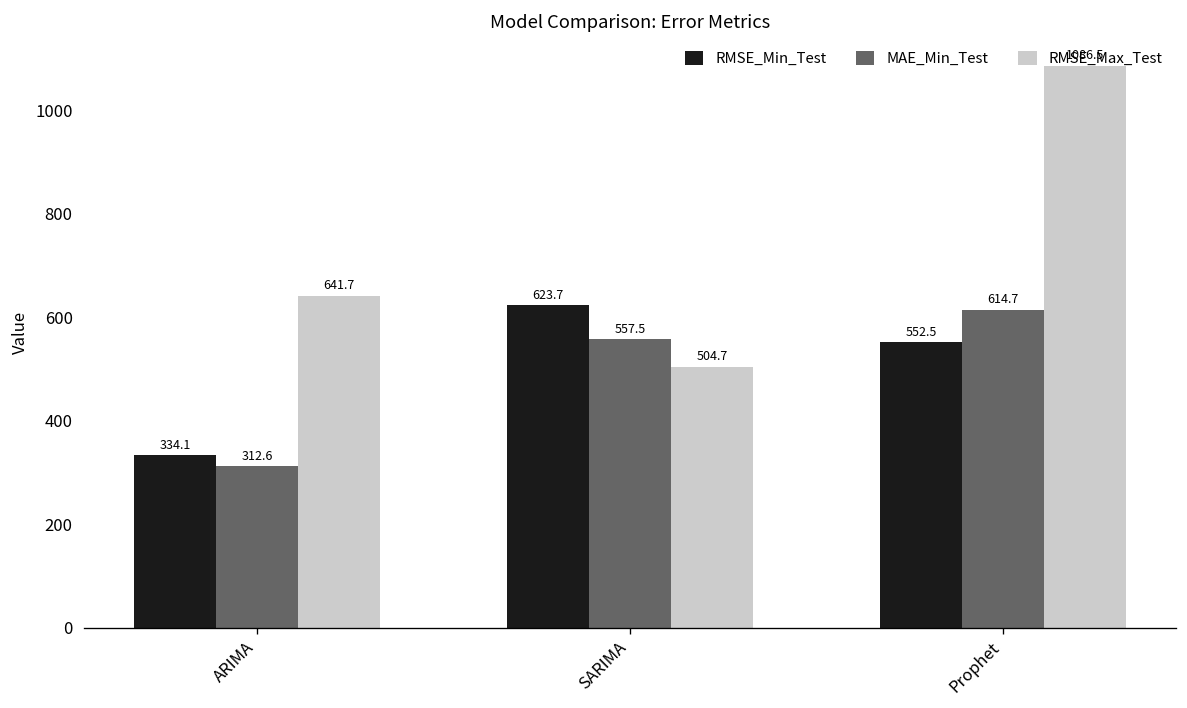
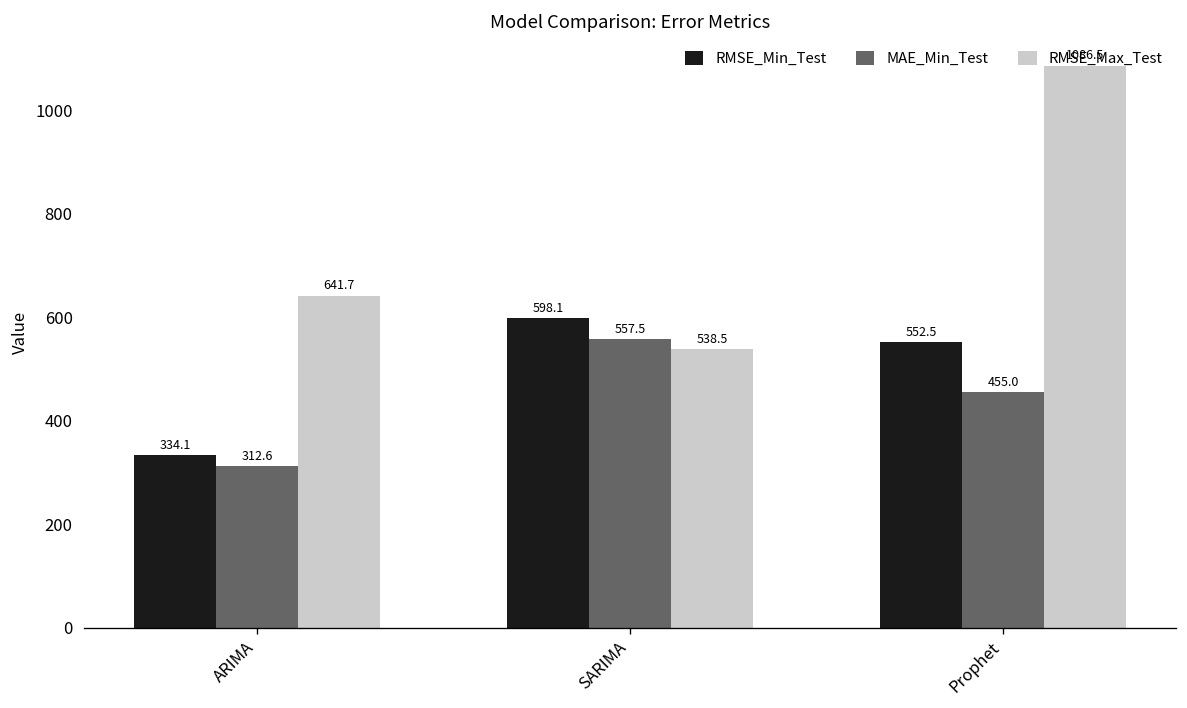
  {
    "RMSE_Min_Test": {
      "ARIMA": 334.1,
-     "SARIMA": 623.7,
+     "SARIMA": 598.1,
      "Prophet": 552.5
    },
    "MAE_Min_Test": {
      "ARIMA": 312.6,
      "SARIMA": 557.5,
-     "Prophet": 614.7
+     "Prophet": 455.0
    },
    "RMSE_Max_Test": {
      "ARIMA": 641.7,
-     "SARIMA": 504.7,
+     "SARIMA": 538.5,
      "Prophet": 1086.5
    }
  }
